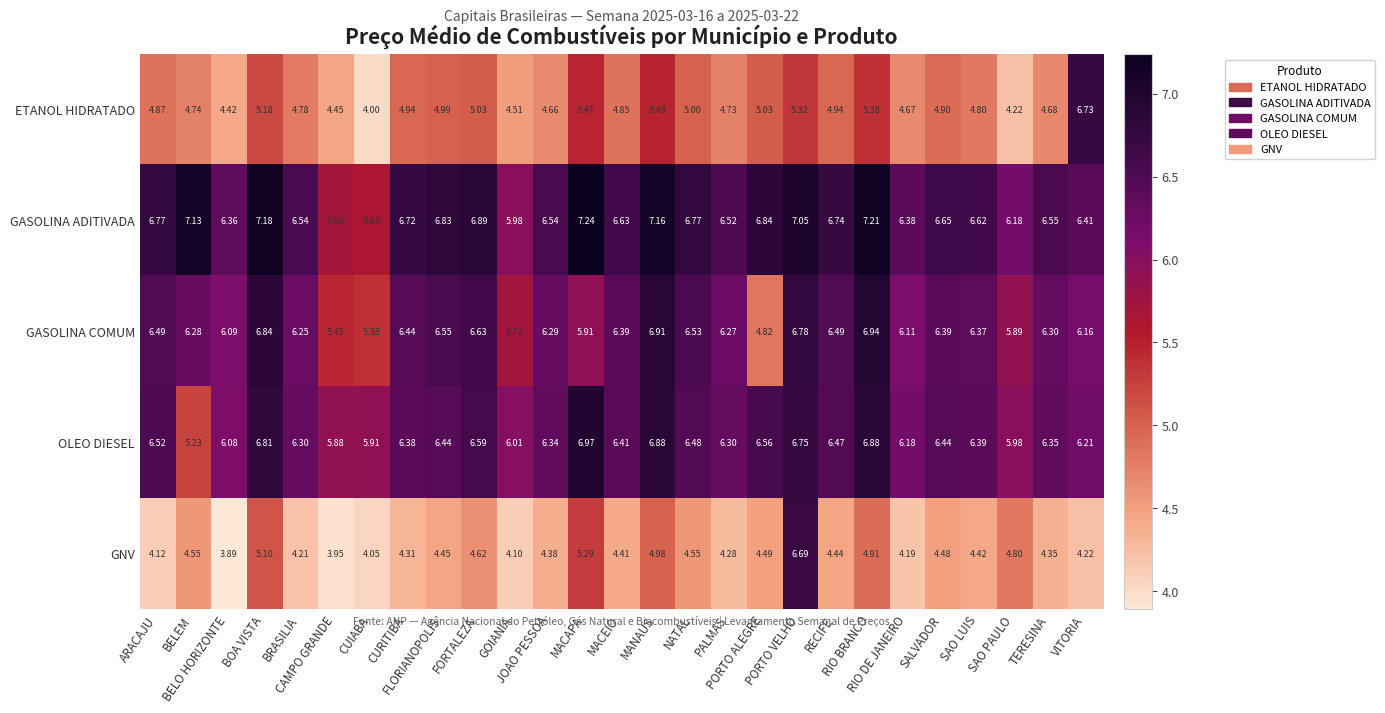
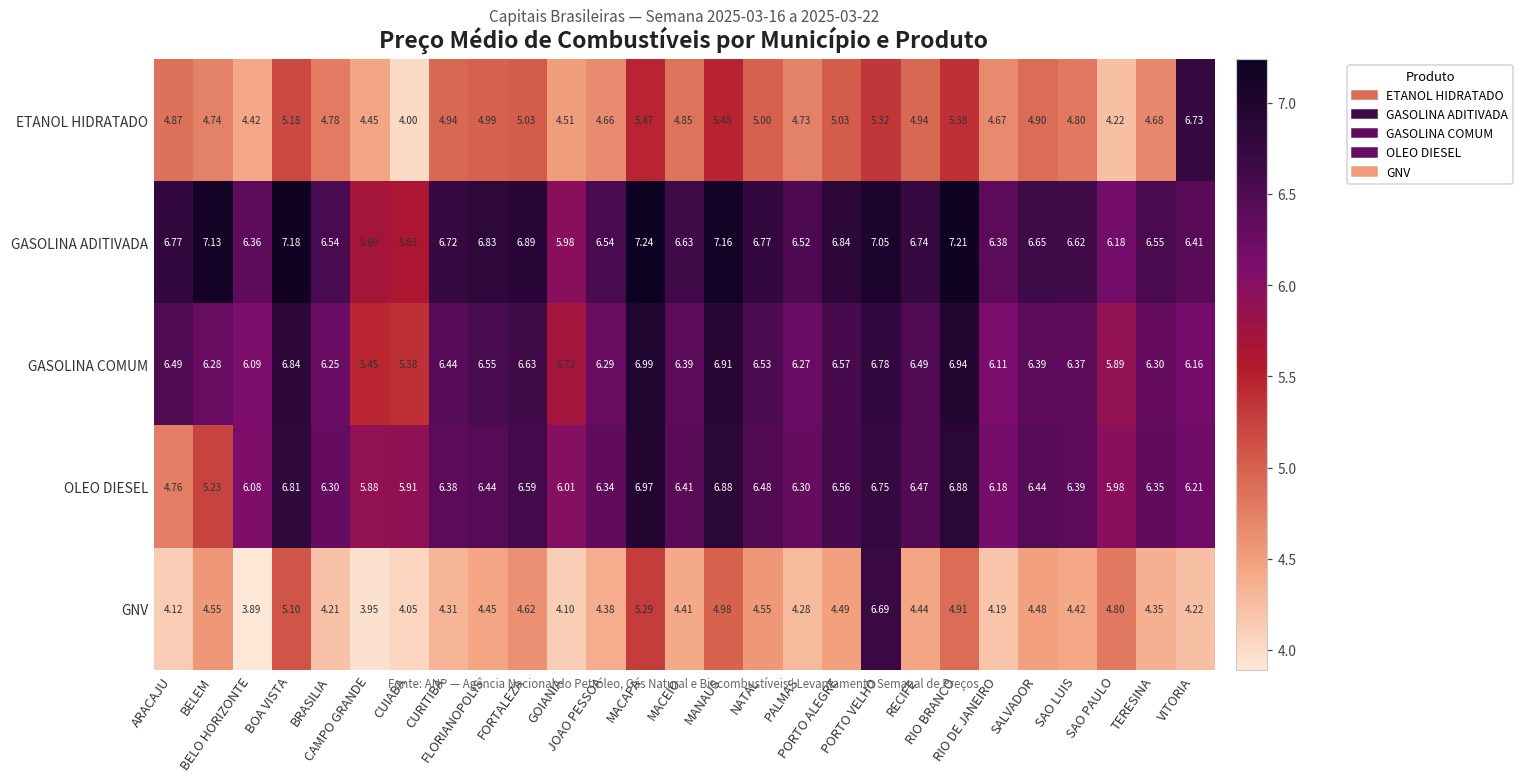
  {
    "ETANOL HIDRATADO": {
      "ARACAJU": 4.87,
      "BELEM": 4.74,
      "BELO HORIZONTE": 4.42,
      "BOA VISTA": 5.18,
      "BRASILIA": 4.78,
      "CAMPO GRANDE": 4.45,
      "CUIABA": 4.00,
      "CURITIBA": 4.94,
      "FLORIANOPOLIS": 4.99,
      "FORTALEZA": 5.03,
      "GOIANIA": 4.51,
      "JOAO PESSOA": 4.66,
      "MACAPA": 5.47,
      "MACEIO": 4.85,
      "MANAUS": 5.48,
      "NATAL": 5.00,
      "PALMAS": 4.73,
      "PORTO ALEGRE": 5.03,
      "PORTO VELHO": 5.32,
      "RECIFE": 4.94,
      "RIO BRANCO": 5.38,
      "RIO DE JANEIRO": 4.67,
      "SALVADOR": 4.90,
      "SAO LUIS": 4.80,
      "SAO PAULO": 4.22,
      "TERESINA": 4.68,
      "VITORIA": 6.73
    },
    "GASOLINA ADITIVADA": {
      "ARACAJU": 6.77,
      "BELEM": 7.13,
      "BELO HORIZONTE": 6.36,
      "BOA VISTA": 7.18,
      "BRASILIA": 6.54,
      "CAMPO GRANDE": 5.69,
      "CUIABA": 5.63,
      "CURITIBA": 6.72,
      "FLORIANOPOLIS": 6.83,
      "FORTALEZA": 6.89,
      "GOIANIA": 5.98,
      "JOAO PESSOA": 6.54,
      "MACAPA": 7.24,
      "MACEIO": 6.63,
      "MANAUS": 7.16,
      "NATAL": 6.77,
      "PALMAS": 6.52,
      "PORTO ALEGRE": 6.84,
      "PORTO VELHO": 7.05,
      "RECIFE": 6.74,
      "RIO BRANCO": 7.21,
      "RIO DE JANEIRO": 6.38,
      "SALVADOR": 6.65,
      "SAO LUIS": 6.62,
      "SAO PAULO": 6.18,
      "TERESINA": 6.55,
      "VITORIA": 6.41
    },
    "GASOLINA COMUM": {
      "ARACAJU": 6.49,
      "BELEM": 6.28,
      "BELO HORIZONTE": 6.09,
      "BOA VISTA": 6.84,
      "BRASILIA": 6.25,
      "CAMPO GRANDE": 5.45,
      "CUIABA": 5.38,
      "CURITIBA": 6.44,
      "FLORIANOPOLIS": 6.55,
      "FORTALEZA": 6.63,
      "GOIANIA": 5.72,
      "JOAO PESSOA": 6.29,
-     "MACAPA": 5.91,
+     "MACAPA": 6.99,
      "MACEIO": 6.39,
      "MANAUS": 6.91,
      "NATAL": 6.53,
      "PALMAS": 6.27,
-     "PORTO ALEGRE": 4.82,
+     "PORTO ALEGRE": 6.57,
      "PORTO VELHO": 6.78,
      "RECIFE": 6.49,
      "RIO BRANCO": 6.94,
      "RIO DE JANEIRO": 6.11,
      "SALVADOR": 6.39,
      "SAO LUIS": 6.37,
      "SAO PAULO": 5.89,
      "TERESINA": 6.30,
      "VITORIA": 6.16
    },
    "OLEO DIESEL": {
-     "ARACAJU": 6.52,
+     "ARACAJU": 4.76,
      "BELEM": 5.23,
      "BELO HORIZONTE": 6.08,
      "BOA VISTA": 6.81,
      "BRASILIA": 6.30,
      "CAMPO GRANDE": 5.88,
      "CUIABA": 5.91,
      "CURITIBA": 6.38,
      "FLORIANOPOLIS": 6.44,
      "FORTALEZA": 6.59,
      "GOIANIA": 6.01,
      "JOAO PESSOA": 6.34,
      "MACAPA": 6.97,
      "MACEIO": 6.41,
      "MANAUS": 6.88,
      "NATAL": 6.48,
      "PALMAS": 6.30,
      "PORTO ALEGRE": 6.56,
      "PORTO VELHO": 6.75,
      "RECIFE": 6.47,
      "RIO BRANCO": 6.88,
      "RIO DE JANEIRO": 6.18,
      "SALVADOR": 6.44,
      "SAO LUIS": 6.39,
      "SAO PAULO": 5.98,
      "TERESINA": 6.35,
      "VITORIA": 6.21
    },
    "GNV": {
      "ARACAJU": 4.12,
      "BELEM": 4.55,
      "BELO HORIZONTE": 3.89,
      "BOA VISTA": 5.10,
      "BRASILIA": 4.21,
      "CAMPO GRANDE": 3.95,
      "CUIABA": 4.05,
      "CURITIBA": 4.31,
      "FLORIANOPOLIS": 4.45,
      "FORTALEZA": 4.62,
      "GOIANIA": 4.10,
      "JOAO PESSOA": 4.38,
      "MACAPA": 5.29,
      "MACEIO": 4.41,
      "MANAUS": 4.98,
      "NATAL": 4.55,
      "PALMAS": 4.28,
      "PORTO ALEGRE": 4.49,
      "PORTO VELHO": 6.69,
      "RECIFE": 4.44,
      "RIO BRANCO": 4.91,
      "RIO DE JANEIRO": 4.19,
      "SALVADOR": 4.48,
      "SAO LUIS": 4.42,
      "SAO PAULO": 4.80,
      "TERESINA": 4.35,
      "VITORIA": 4.22
    }
  }
